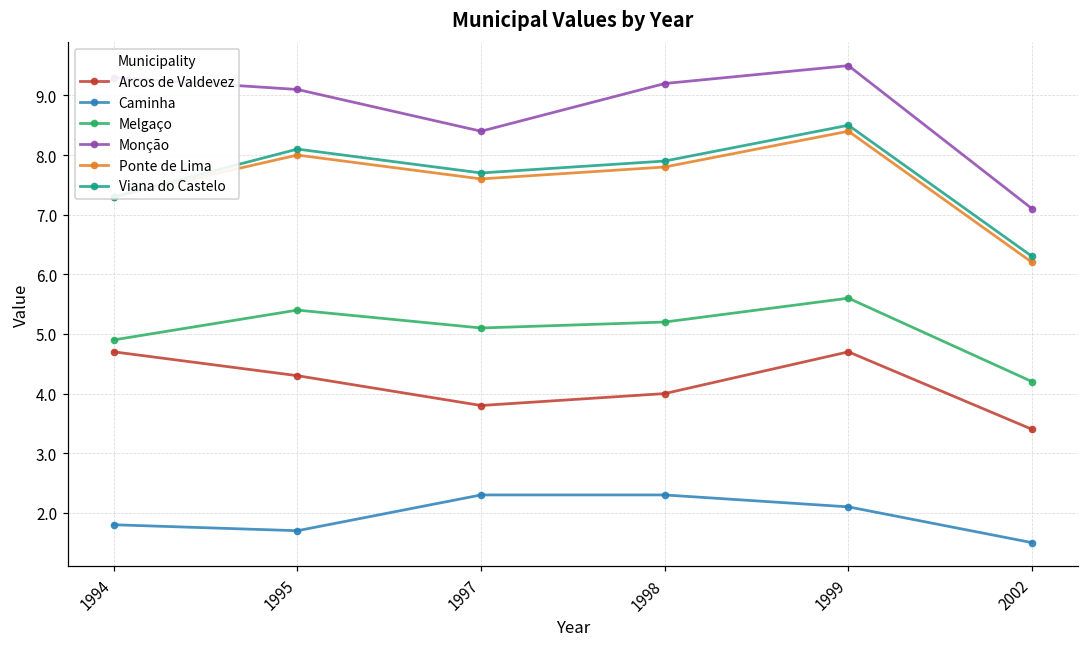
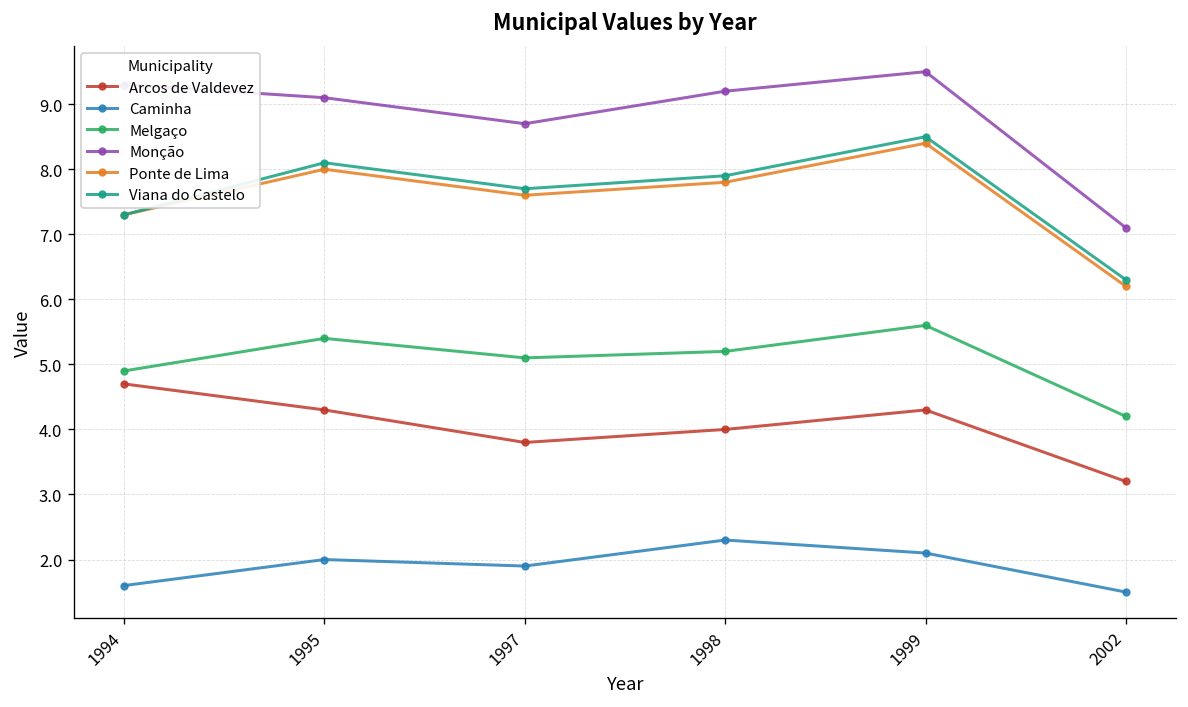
  {
    "Arcos de Valdevez": {
      "1994": 4.7,
      "1995": 4.3,
      "1997": 3.8,
      "1998": 4.0,
-     "1999": 4.7,
-     "2002": 3.4
+     "1999": 4.3,
+     "2002": 3.2
    },
    "Caminha": {
-     "1994": 1.8,
-     "1995": 1.7,
-     "1997": 2.3,
+     "1994": 1.6,
+     "1995": 2.0,
+     "1997": 1.9,
      "1998": 2.3,
      "1999": 2.1,
      "2002": 1.5
    },
    "Monção": {
      "1995": 9.1,
-     "1997": 8.4,
+     "1997": 8.7,
      "1998": 9.2,
      "1999": 9.5,
      "2002": 7.1
    },
    "Ponte de Lima": {
      "1995": 8.0,
      "1997": 7.6,
      "1998": 7.8,
      "1999": 8.4,
      "2002": 6.2
    }
  }
